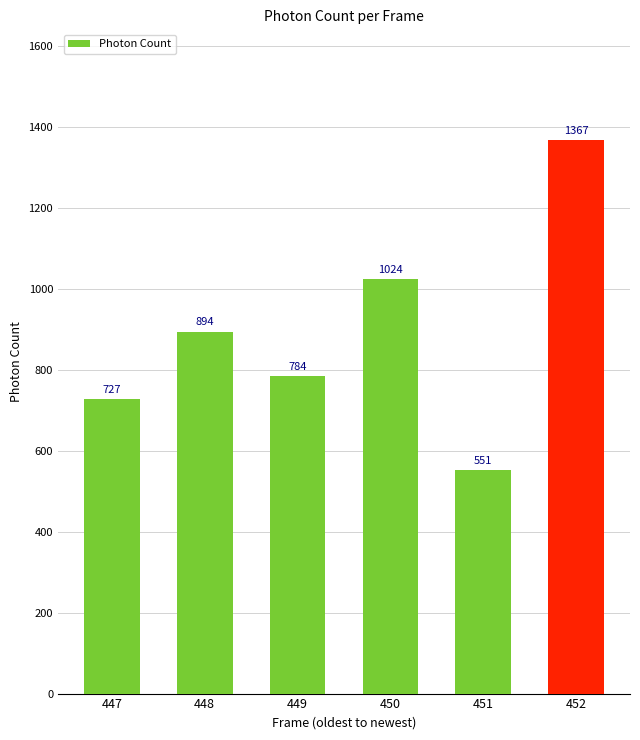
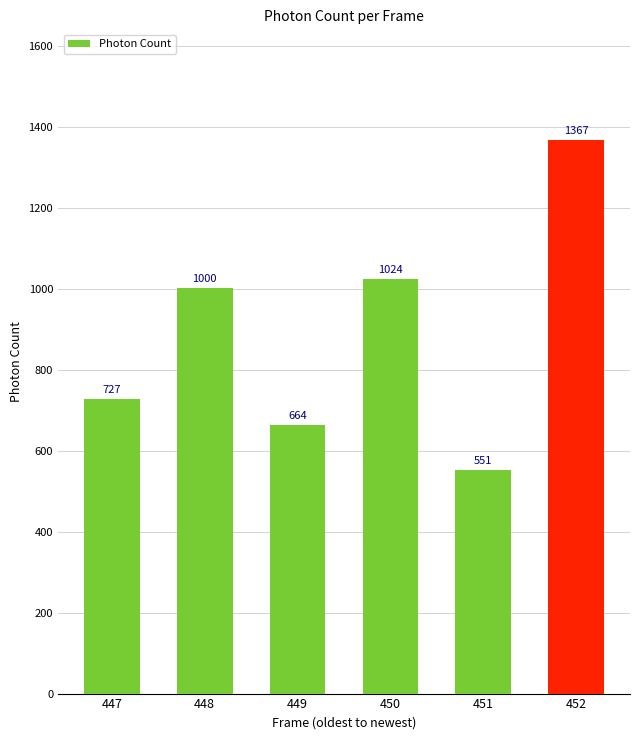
  {
    "447": 727,
-   "448": 894,
-   "449": 784,
+   "448": 1000,
+   "449": 664,
    "450": 1024,
    "451": 551,
    "452": 1367
  }
